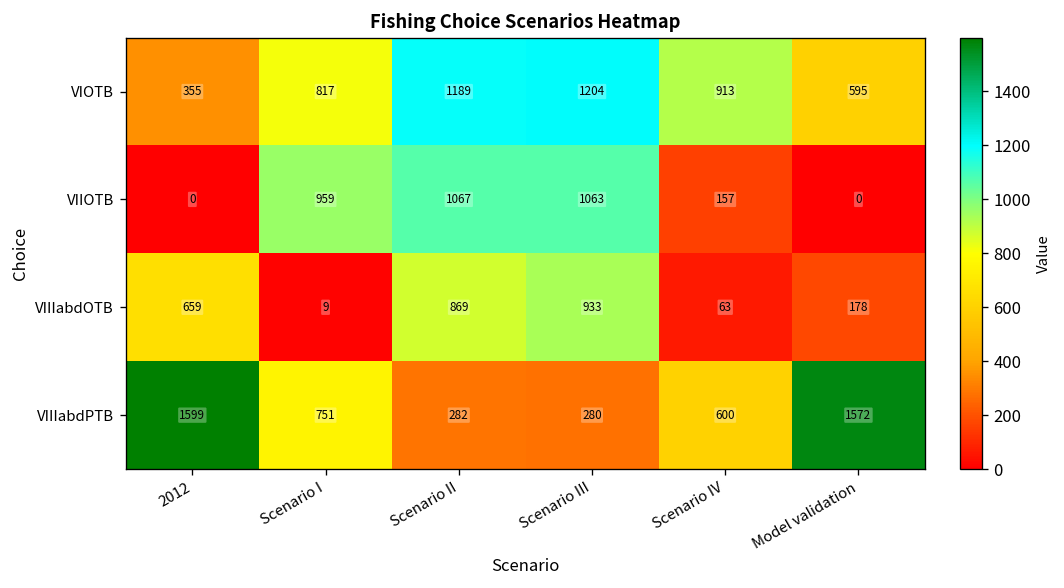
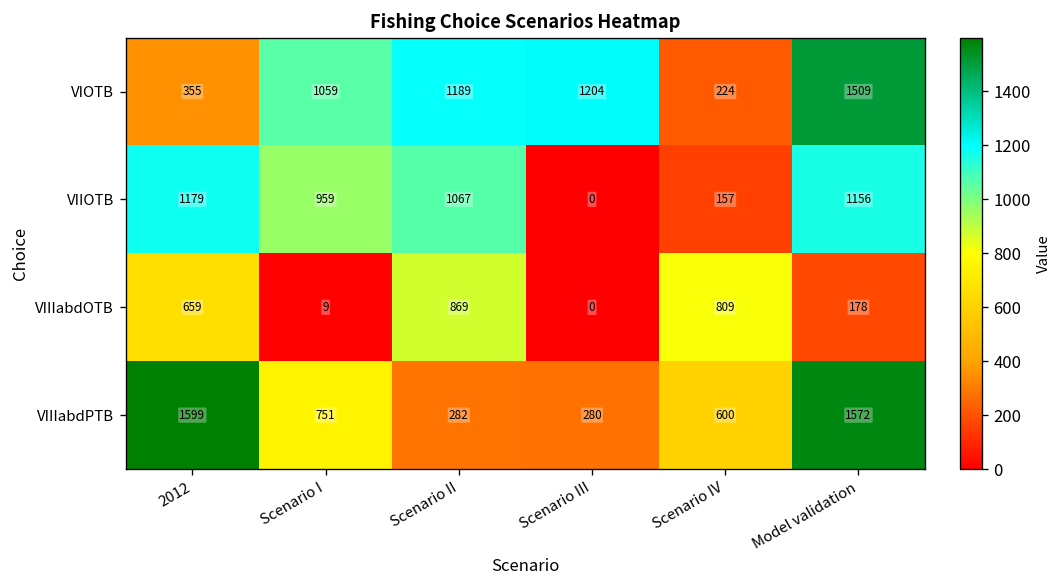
  {
    "VIOTB": {
-     "Scenario I": 817,
-     "Scenario IV": 913,
-     "Model validation": 595
+     "Scenario I": 1059,
+     "Scenario IV": 224,
+     "Model validation": 1509
    },
    "VIIOTB": {
-     "2012": 0,
-     "Scenario III": 1063,
-     "Model validation": 0
+     "2012": 1179,
+     "Scenario III": 0,
+     "Model validation": 1156
    },
    "VIIIabdOTB": {
-     "Scenario III": 933,
-     "Scenario IV": 63
+     "Scenario III": 0,
+     "Scenario IV": 809
    }
  }
